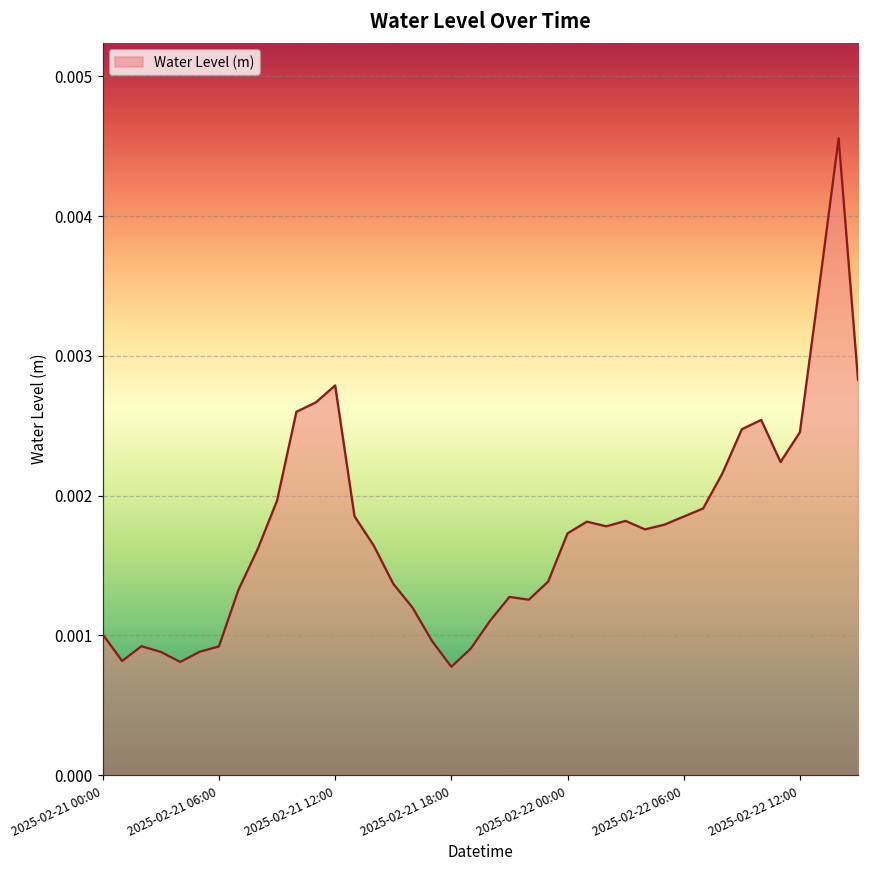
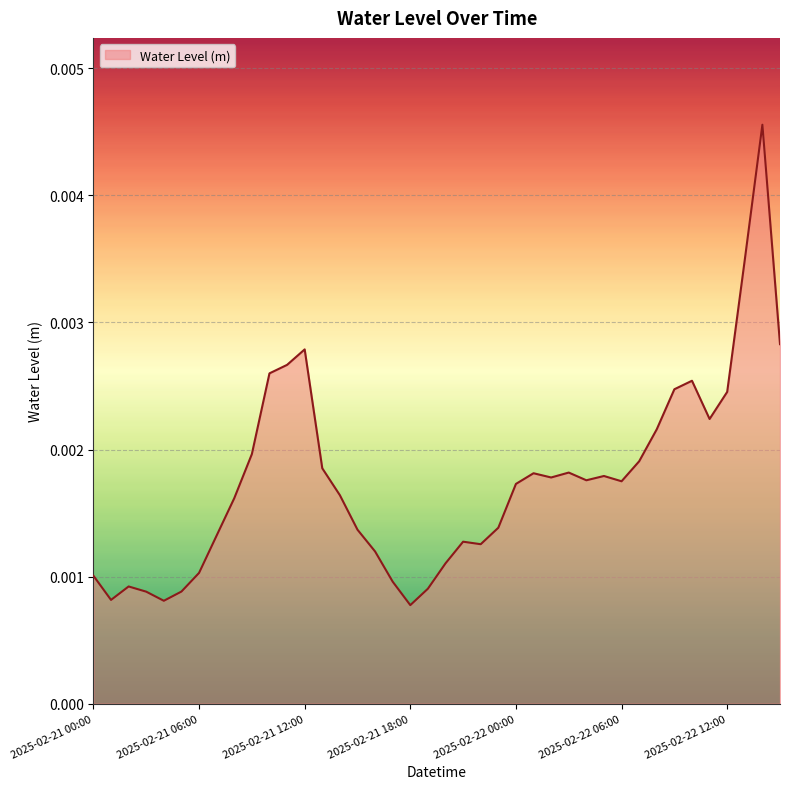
  {
    "2025-02-21 00:00": 0.00101,
-   "2025-02-21 06:00": 0.00092,
+   "2025-02-21 06:00": 0.00103,
    "2025-02-21 12:00": 0.00279,
    "2025-02-21 18:00": 0.00078,
    "2025-02-22 00:00": 0.00173,
-   "2025-02-22 06:00": 0.00185,
+   "2025-02-22 06:00": 0.00175,
    "2025-02-22 12:00": 0.00245
  }
